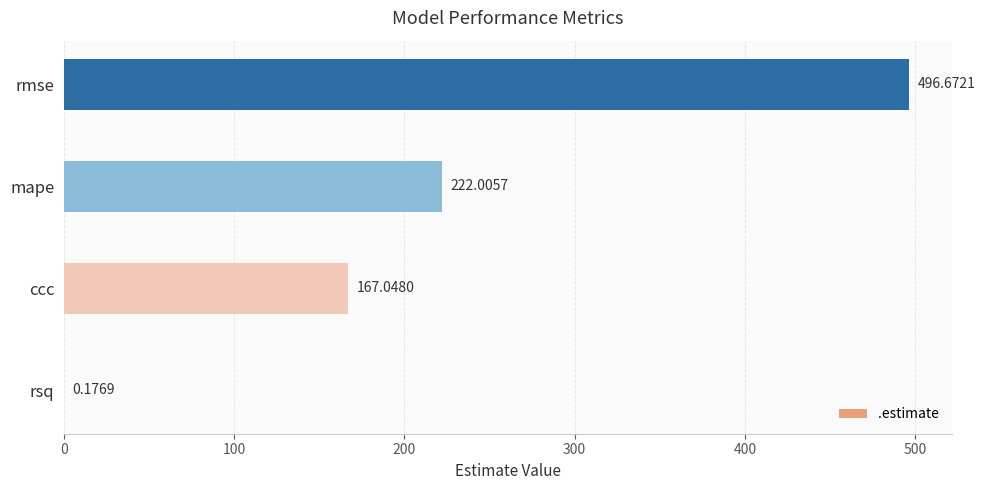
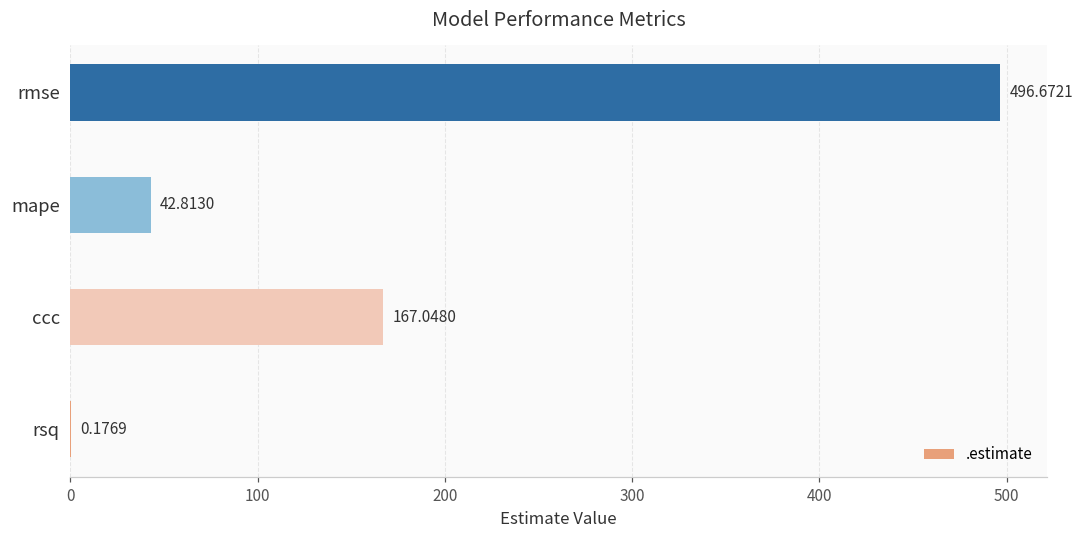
  {
    "rmse": 496.6721,
-   "mape": 222.0057,
+   "mape": 42.8130,
    "ccc": 167.0480,
    "rsq": 0.1769
  }
